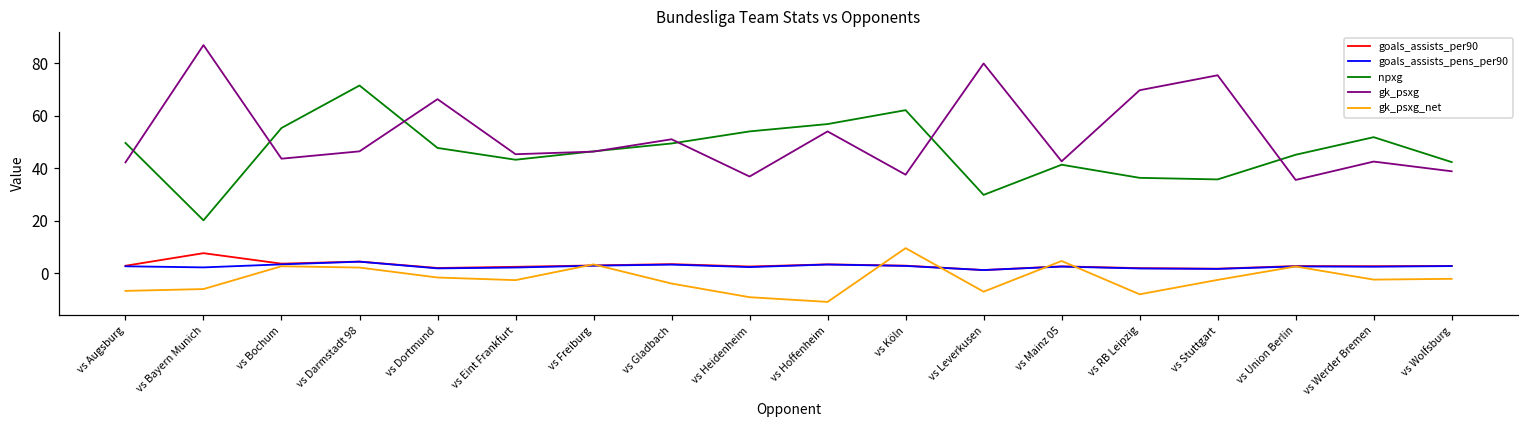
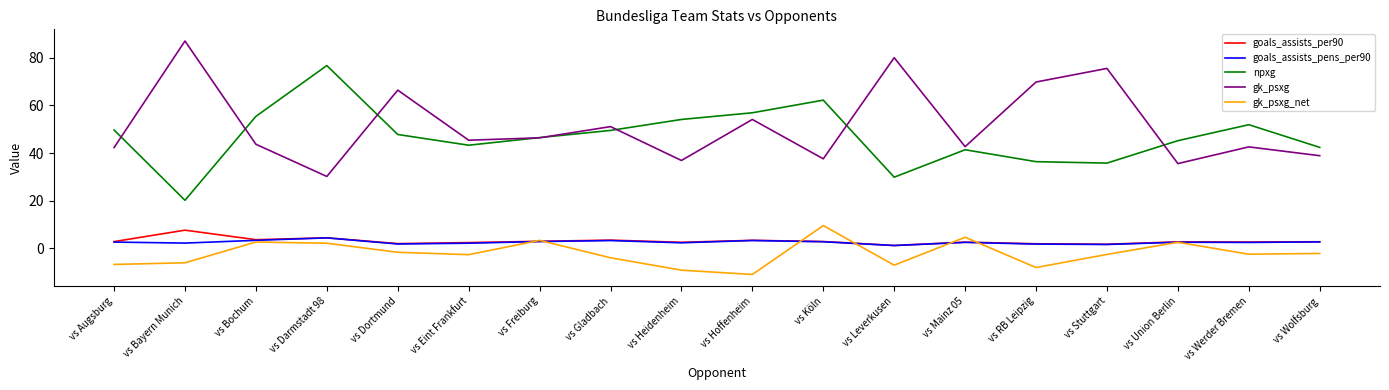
  {
    "goals_assists_per90": {
      "vs Bayern Munich": 8
    },
    "goals_assists_pens_per90": {
      "vs Bayern Munich": 2
    },
    "npxg": {
      "vs Augsburg": 50,
      "vs Bayern Munich": 20,
      "vs Bochum": 55,
-     "vs Darmstadt 98": 72,
+     "vs Darmstadt 98": 77,
      "vs Dortmund": 48,
      "vs Eint Frankfurt": 43,
      "vs Gladbach": 50,
      "vs Heidenheim": 54,
      "vs Hoffenheim": 57,
      "vs Köln": 62,
      "vs Leverkusen": 30,
      "vs Mainz 05": 41,
      "vs RB Leipzig": 36,
      "vs Stuttgart": 36,
      "vs Union Berlin": 45,
      "vs Werder Bremen": 52,
      "vs Wolfsburg": 42
    },
    "gk_psxg": {
      "vs Augsburg": 42,
      "vs Bayern Munich": 87,
      "vs Bochum": 44,
-     "vs Darmstadt 98": 47,
+     "vs Darmstadt 98": 30,
      "vs Dortmund": 66,
      "vs Eint Frankfurt": 45,
      "vs Gladbach": 51,
      "vs Heidenheim": 37,
      "vs Hoffenheim": 54,
      "vs Köln": 38,
      "vs Leverkusen": 80,
      "vs Mainz 05": 43,
      "vs RB Leipzig": 70,
      "vs Stuttgart": 76,
      "vs Union Berlin": 36,
      "vs Werder Bremen": 43,
      "vs Wolfsburg": 39
    },
    "gk_psxg_net": {
      "vs Augsburg": -7,
      "vs Bayern Munich": -6,
      "vs Darmstadt 98": 2,
      "vs Dortmund": -2,
      "vs Eint Frankfurt": -3,
      "vs Gladbach": -4,
      "vs Heidenheim": -9,
      "vs Hoffenheim": -11,
      "vs Köln": 10,
      "vs Leverkusen": -7,
      "vs Mainz 05": 5,
      "vs RB Leipzig": -8,
      "vs Stuttgart": -3,
      "vs Werder Bremen": -2,
      "vs Wolfsburg": -2
    }
  }
